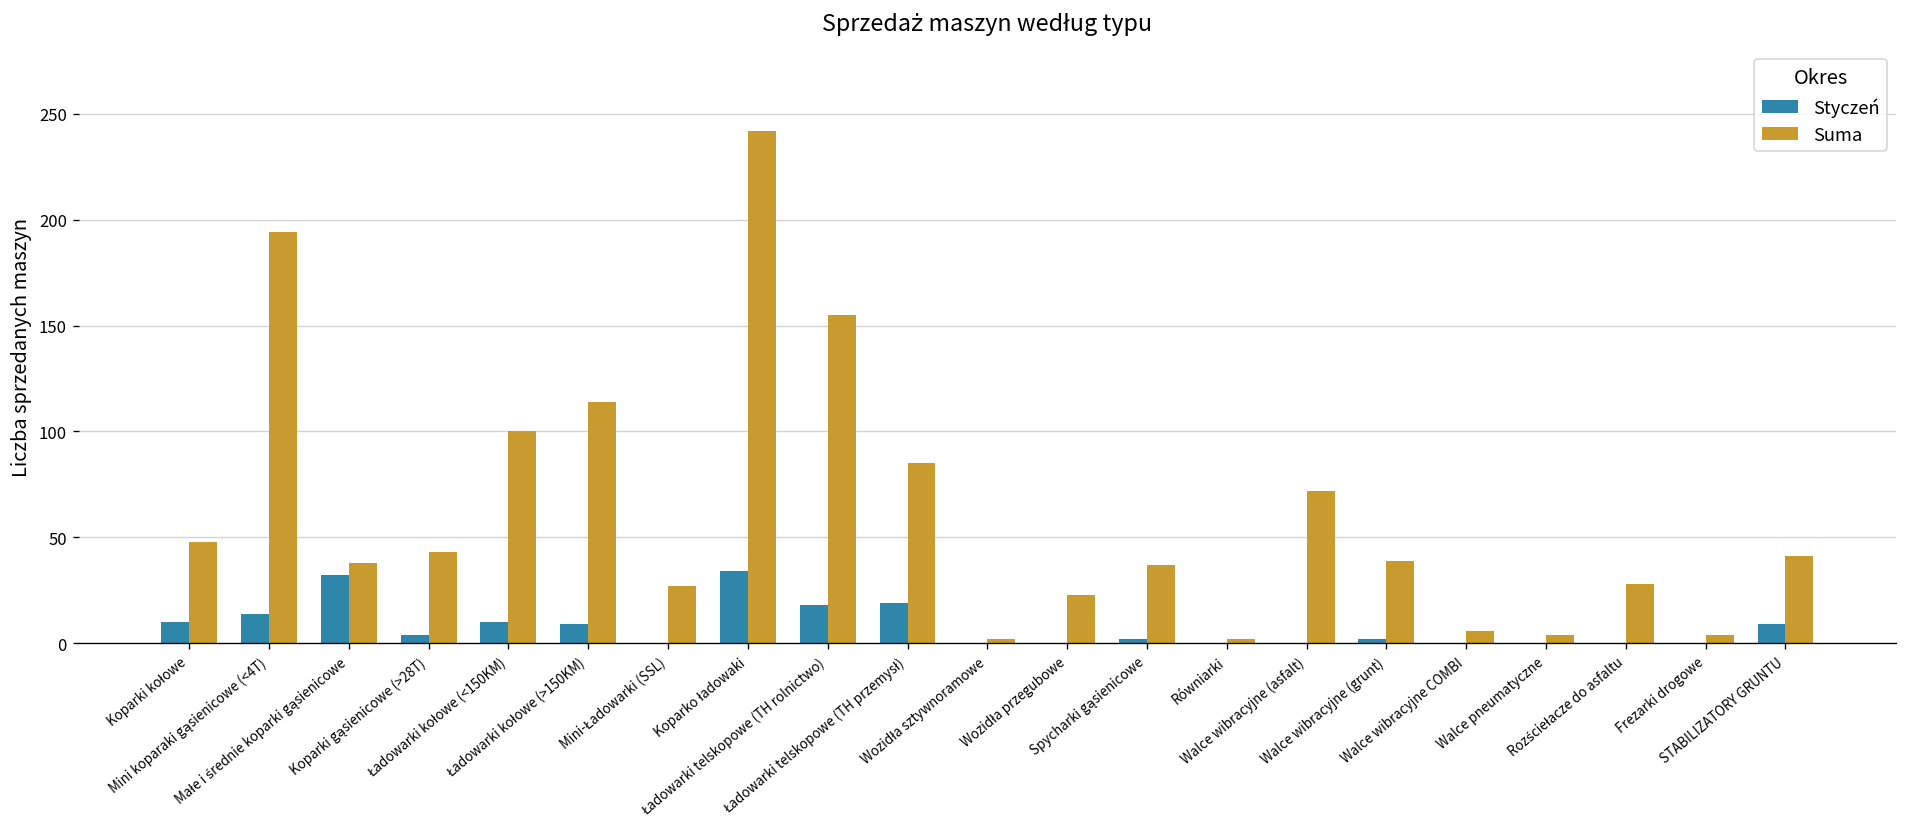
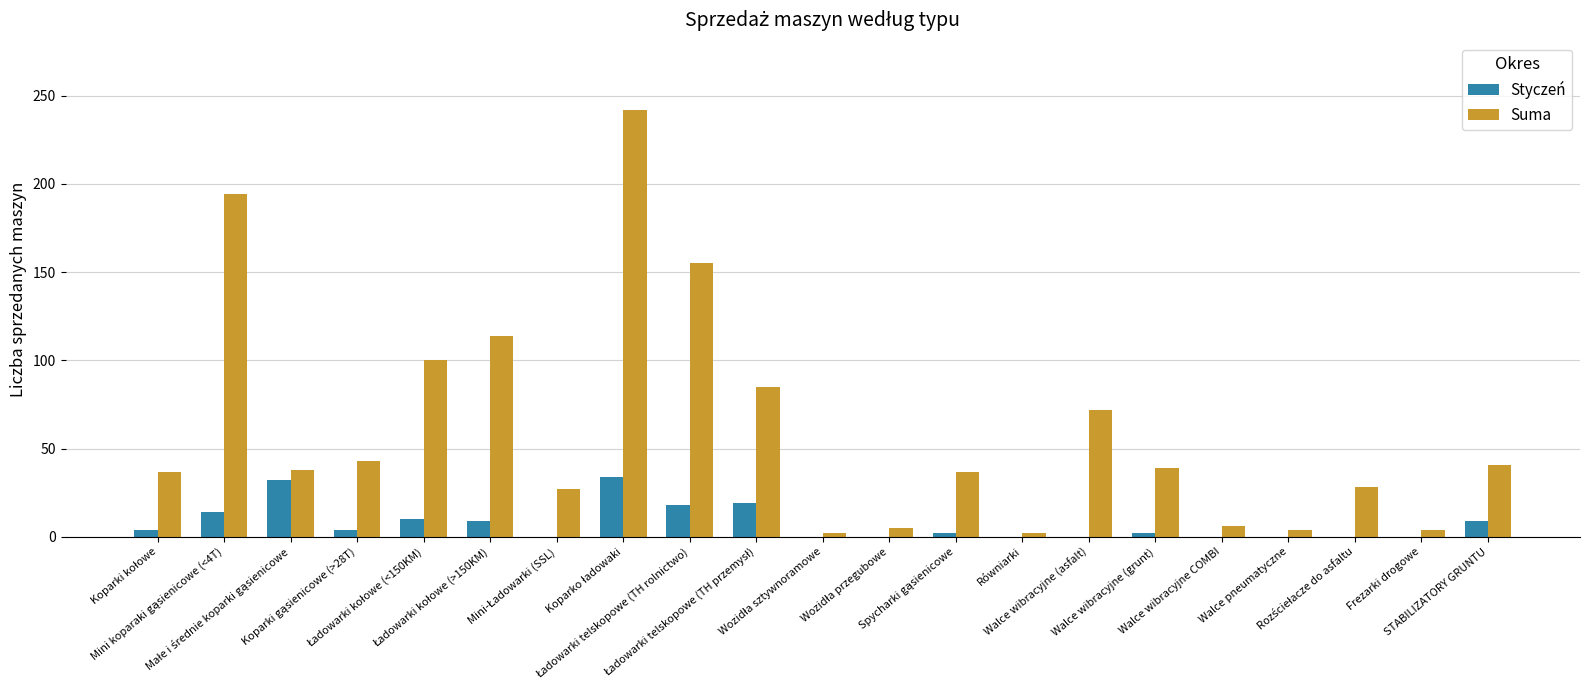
  {
    "Styczeń": {
-     "Koparki kołowe": 10,
+     "Koparki kołowe": 4,
      "Mini koparaki gąsienicowe (<4T)": 14,
      "Małe i średnie koparki gąsienicowe": 32,
      "Koparki gąsienicowe (>28T)": 4,
      "Ładowarki kołowe (<150KM)": 10,
      "Ładowarki kołowe (>150KM)": 9,
      "Mini-Ładowarki (SSL)": 0,
      "Koparko ładowaki": 34,
      "Ładowarki telskopowe (TH rolnictwo)": 18,
      "Ładowarki telskopowe (TH przemysł)": 19,
      "Wozidła sztywnoramowe": 0,
      "Wozidła przegubowe": 0,
      "Spycharki gąsienicowe": 2,
      "Równiarki": 0,
      "Walce wibracyjne (asfalt)": 0,
      "Walce wibracyjne (grunt)": 2,
      "Walce wibracyjne COMBI": 0,
      "Walce pneumatyczne": 0,
      "Rozściełacze do asfaltu": 0,
      "Frezarki drogowe": 0,
      "STABILIZATORY GRUNTU": 9
    },
    "Suma": {
-     "Koparki kołowe": 48,
+     "Koparki kołowe": 37,
      "Mini koparaki gąsienicowe (<4T)": 194,
      "Małe i średnie koparki gąsienicowe": 38,
      "Koparki gąsienicowe (>28T)": 43,
      "Ładowarki kołowe (<150KM)": 100,
      "Ładowarki kołowe (>150KM)": 114,
      "Mini-Ładowarki (SSL)": 27,
      "Koparko ładowaki": 242,
      "Ładowarki telskopowe (TH rolnictwo)": 155,
      "Ładowarki telskopowe (TH przemysł)": 85,
      "Wozidła sztywnoramowe": 2,
-     "Wozidła przegubowe": 23,
+     "Wozidła przegubowe": 5,
      "Spycharki gąsienicowe": 37,
      "Równiarki": 2,
      "Walce wibracyjne (asfalt)": 72,
      "Walce wibracyjne (grunt)": 39,
      "Walce wibracyjne COMBI": 6,
      "Walce pneumatyczne": 4,
      "Rozściełacze do asfaltu": 28,
      "Frezarki drogowe": 4,
      "STABILIZATORY GRUNTU": 41
    }
  }
